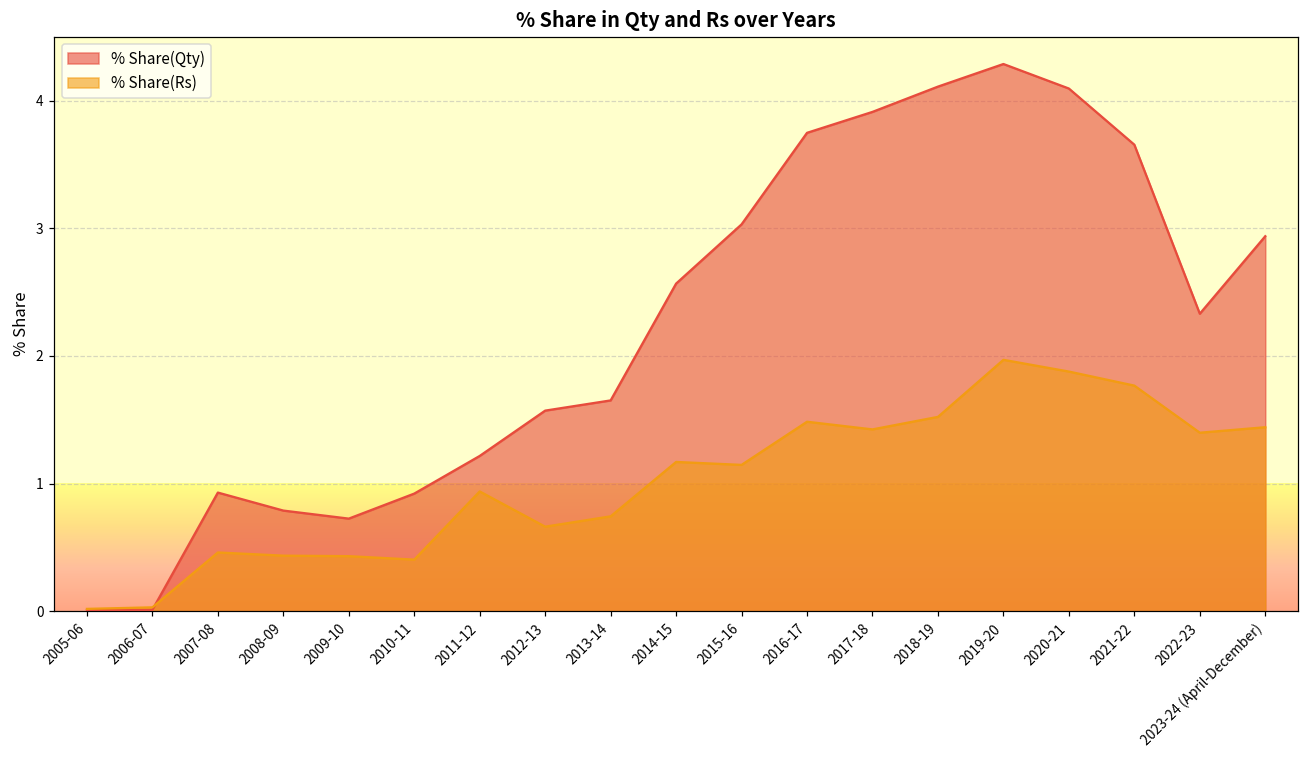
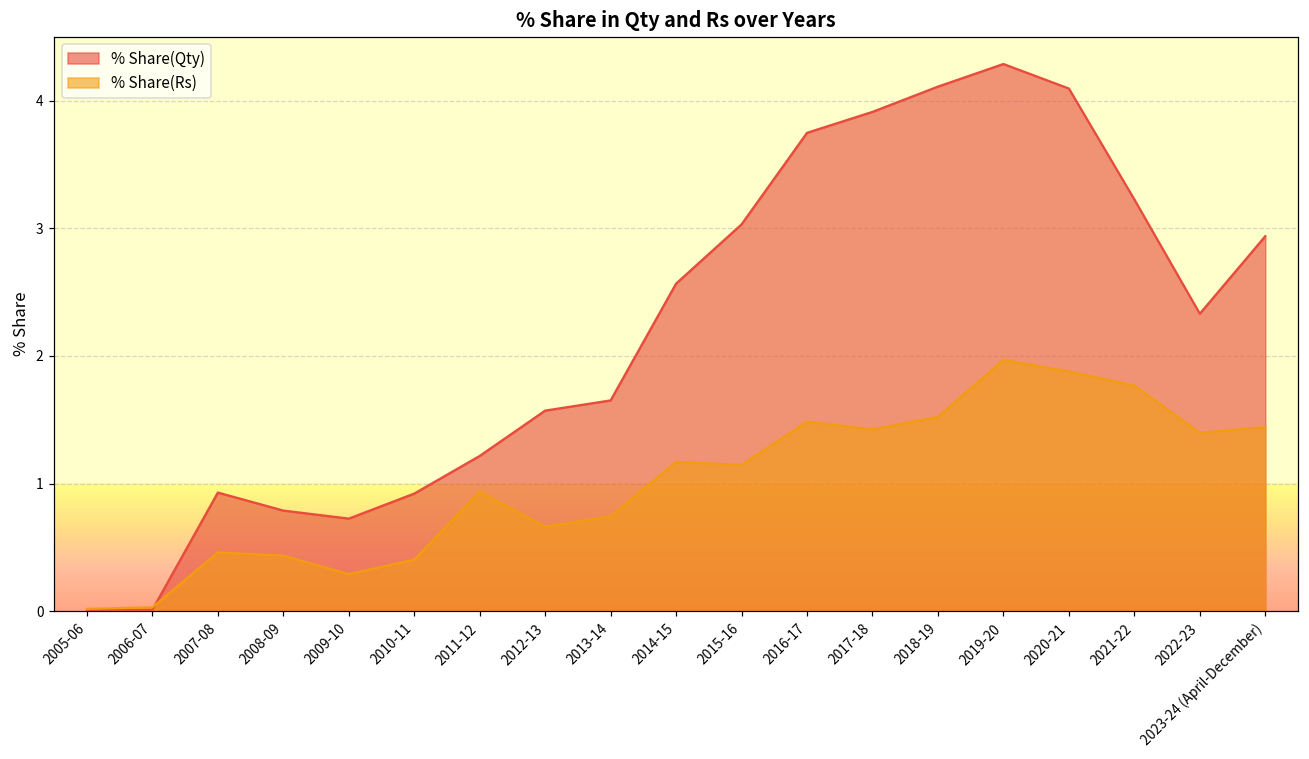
  {
    "% Share(Qty)": {
      "2007-08": 0.93,
      "2008-09": 0.79,
      "2009-10": 0.73,
      "2010-11": 0.92,
      "2011-12": 1.22,
      "2012-13": 1.57,
      "2013-14": 1.65,
      "2014-15": 2.57,
      "2015-16": 3.03,
      "2016-17": 3.75,
      "2017-18": 3.91,
      "2018-19": 4.11,
      "2019-20": 4.29,
      "2020-21": 4.09,
-     "2021-22": 3.65,
+     "2021-22": 3.23,
      "2022-23": 2.33,
      "2023-24 (April-December)": 2.94
    },
    "% Share(Rs)": {
      "2007-08": 0.46,
      "2008-09": 0.44,
-     "2009-10": 0.43,
+     "2009-10": 0.29,
      "2010-11": 0.40,
      "2011-12": 0.94,
      "2012-13": 0.66,
      "2013-14": 0.74,
      "2014-15": 1.17,
      "2015-16": 1.15,
      "2016-17": 1.48,
      "2017-18": 1.42,
      "2018-19": 1.52,
      "2019-20": 1.97,
      "2020-21": 1.88,
      "2021-22": 1.77,
      "2022-23": 1.40,
      "2023-24 (April-December)": 1.44
    }
  }
